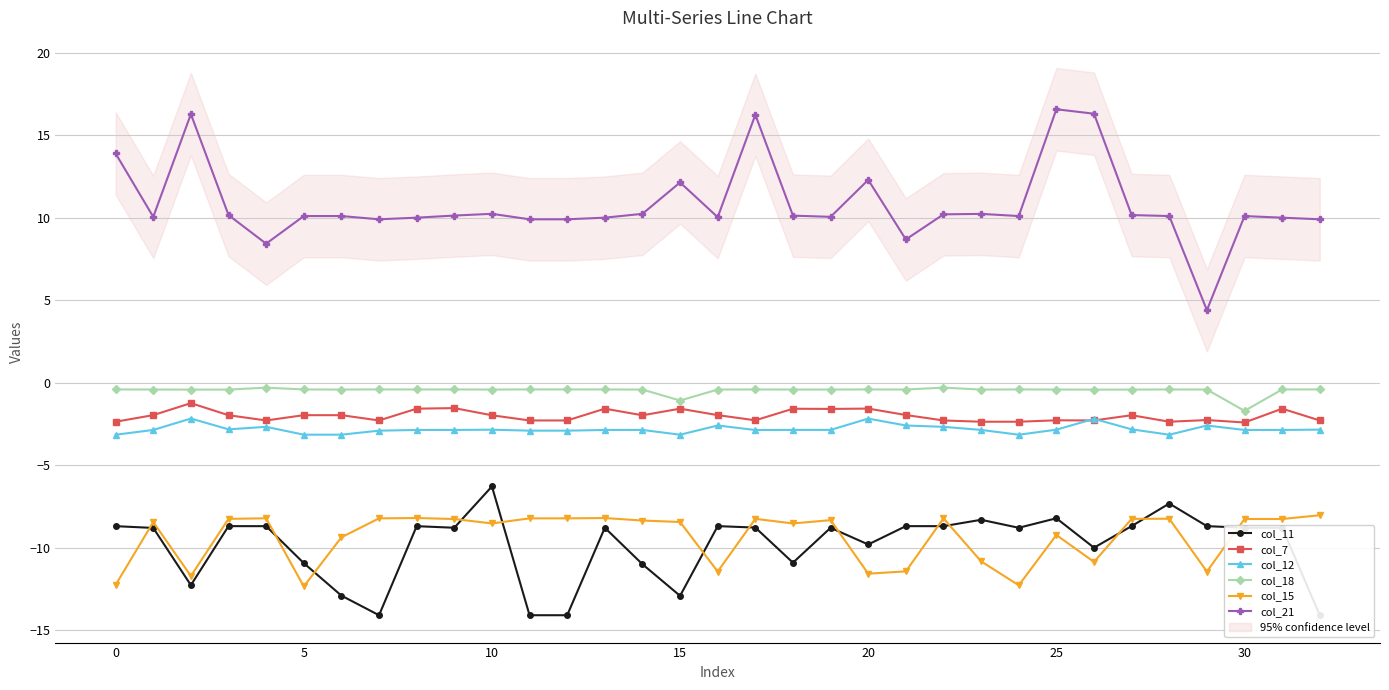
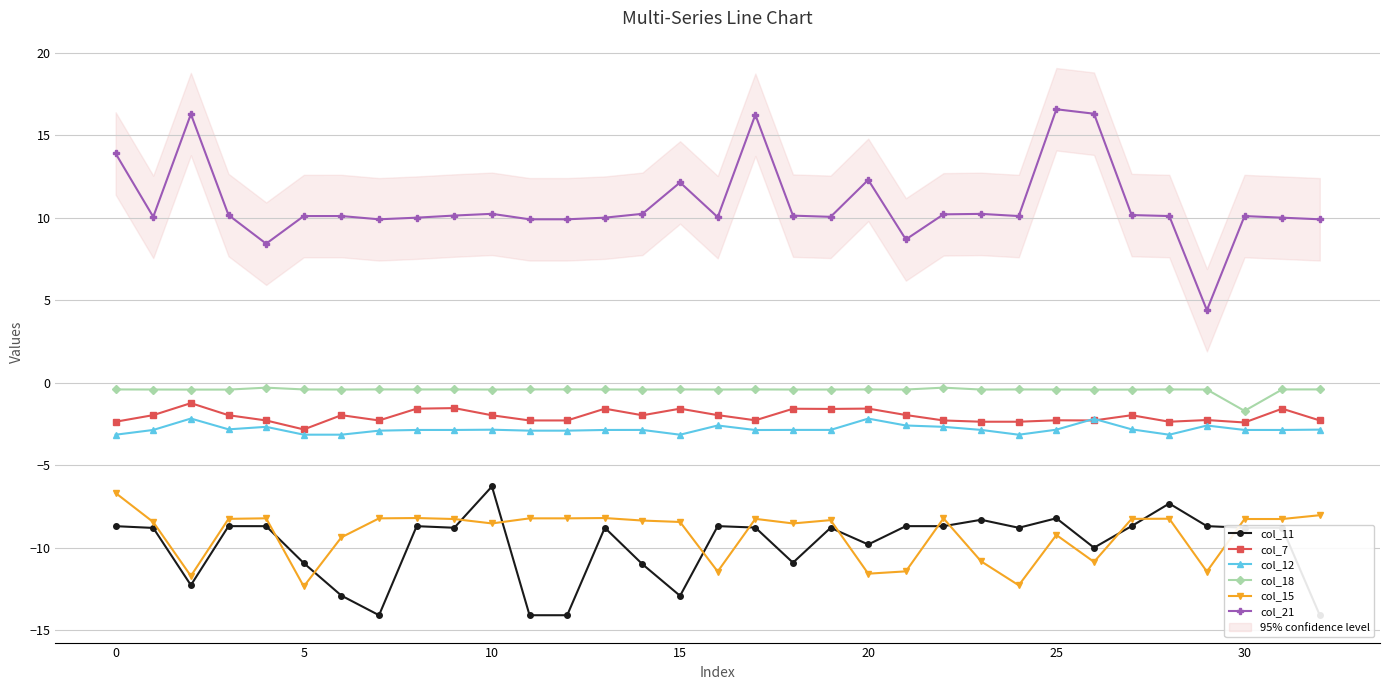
  {
    "col_11": {
      "0": -8.7,
      "5": -10.9,
      "10": -6.3,
      "15": -12.9,
      "20": -9.8,
      "25": -8.2
    },
    "col_7": {
      "0": -2.4,
-     "5": -2.0,
+     "5": -2.8,
      "10": -2.0,
      "15": -1.6,
      "20": -1.6,
      "25": -2.3,
      "30": -2.4
    },
    "col_12": {
      "0": -3.1,
      "5": -3.1,
      "10": -2.8,
      "15": -3.1,
      "20": -2.2,
      "25": -2.8,
      "30": -2.9
    },
    "col_18": {
      "0": -0.4,
      "5": -0.4,
      "10": -0.4,
-     "15": -1.1,
+     "15": -0.4,
      "20": -0.4,
      "25": -0.4,
      "30": -1.7
    },
    "col_15": {
-     "0": -12.2,
+     "0": -6.7,
      "5": -12.3,
      "10": -8.5,
      "15": -8.4,
      "20": -11.6,
      "25": -9.2,
      "30": -8.3
    },
    "col_21": {
      "0": 13.9,
      "5": 10.1,
      "10": 10.3,
      "15": 12.2,
      "20": 12.3,
      "25": 16.6,
      "30": 10.1
    }
  }
